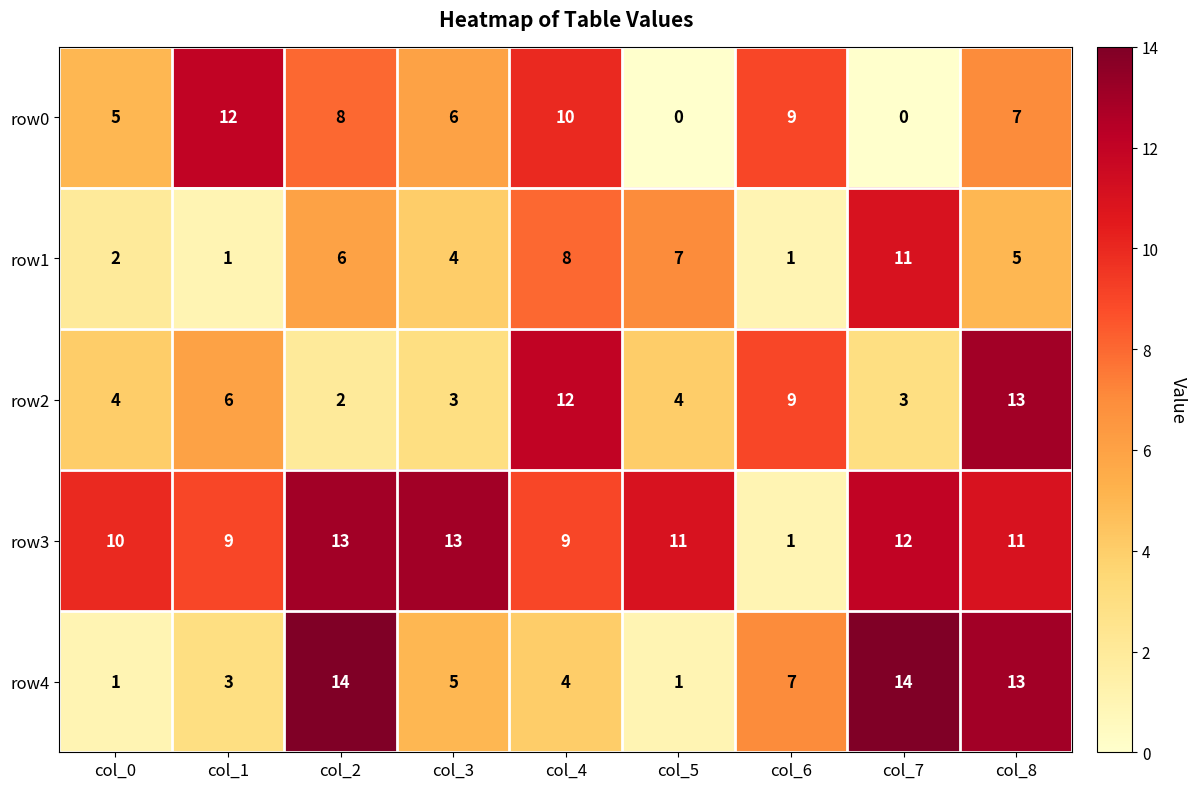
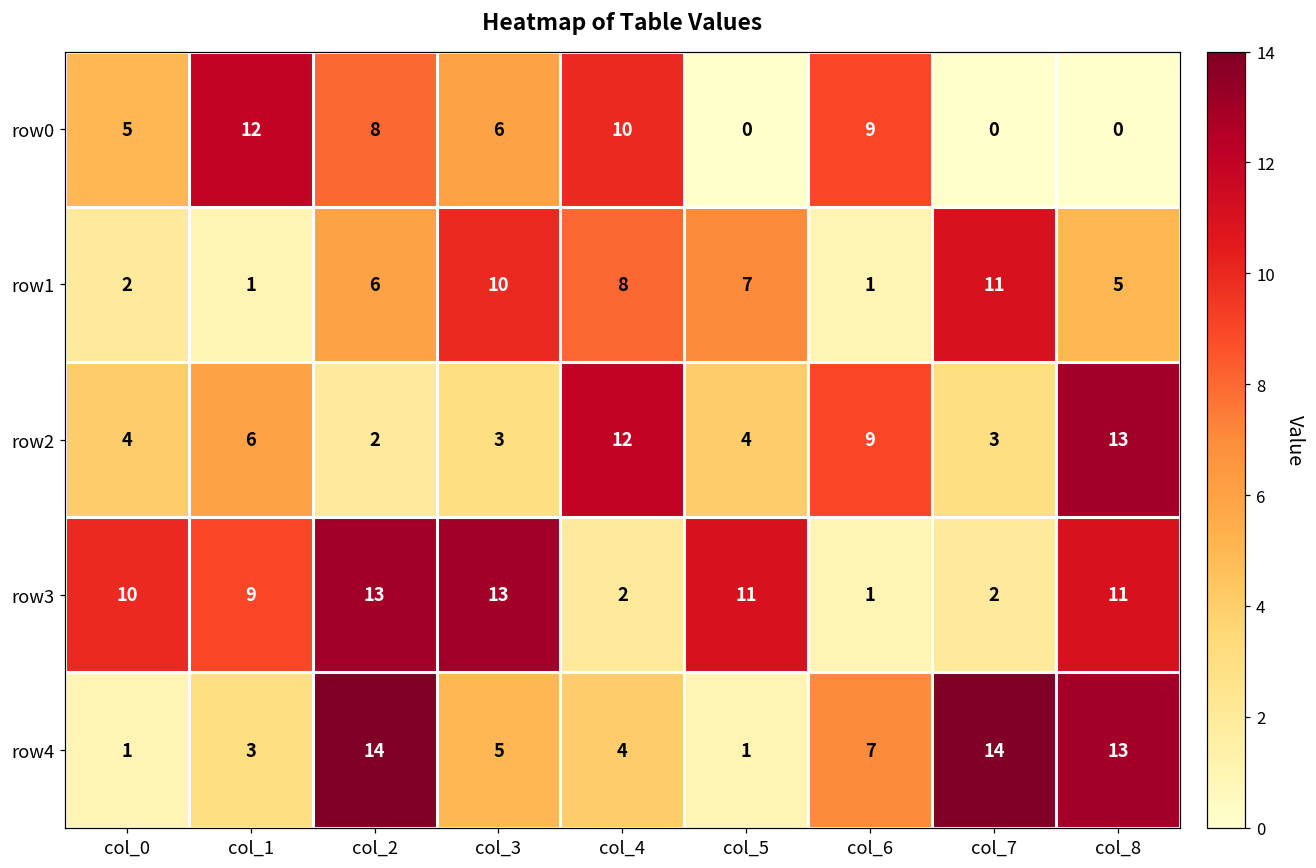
  {
    "row0": {
      "col_0": 5,
      "col_1": 12,
      "col_2": 8,
      "col_3": 6,
      "col_4": 10,
      "col_5": 0,
      "col_6": 9,
      "col_7": 0,
-     "col_8": 7
+     "col_8": 0
    },
    "row1": {
      "col_0": 2,
      "col_1": 1,
      "col_2": 6,
-     "col_3": 4,
+     "col_3": 10,
      "col_4": 8,
      "col_5": 7,
      "col_6": 1,
      "col_7": 11,
      "col_8": 5
    },
    "row2": {
      "col_0": 4,
      "col_1": 6,
      "col_2": 2,
      "col_3": 3,
      "col_4": 12,
      "col_5": 4,
      "col_6": 9,
      "col_7": 3,
      "col_8": 13
    },
    "row3": {
      "col_0": 10,
      "col_1": 9,
      "col_2": 13,
      "col_3": 13,
-     "col_4": 9,
+     "col_4": 2,
      "col_5": 11,
      "col_6": 1,
-     "col_7": 12,
+     "col_7": 2,
      "col_8": 11
    },
    "row4": {
      "col_0": 1,
      "col_1": 3,
      "col_2": 14,
      "col_3": 5,
      "col_4": 4,
      "col_5": 1,
      "col_6": 7,
      "col_7": 14,
      "col_8": 13
    }
  }
